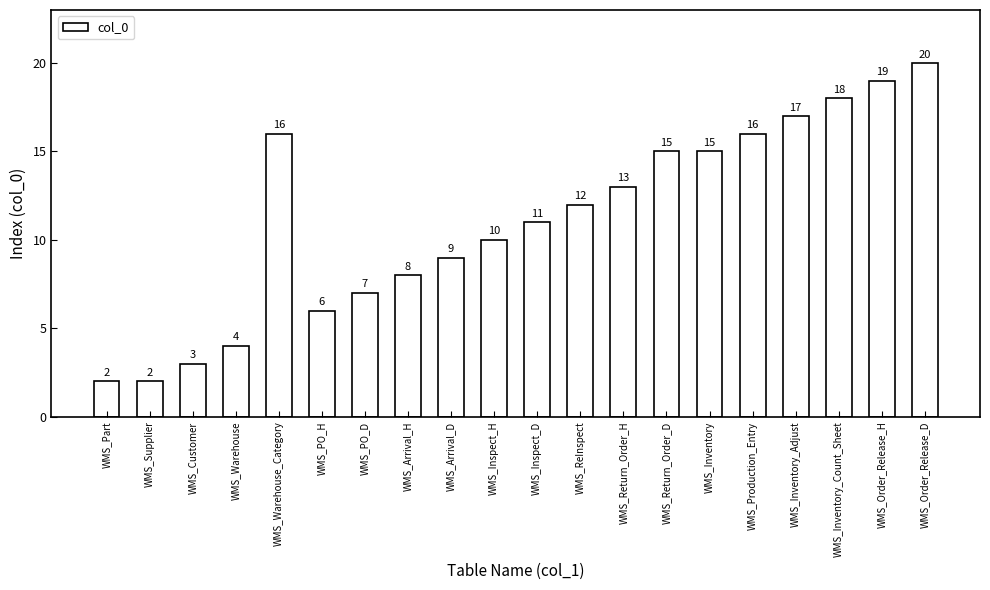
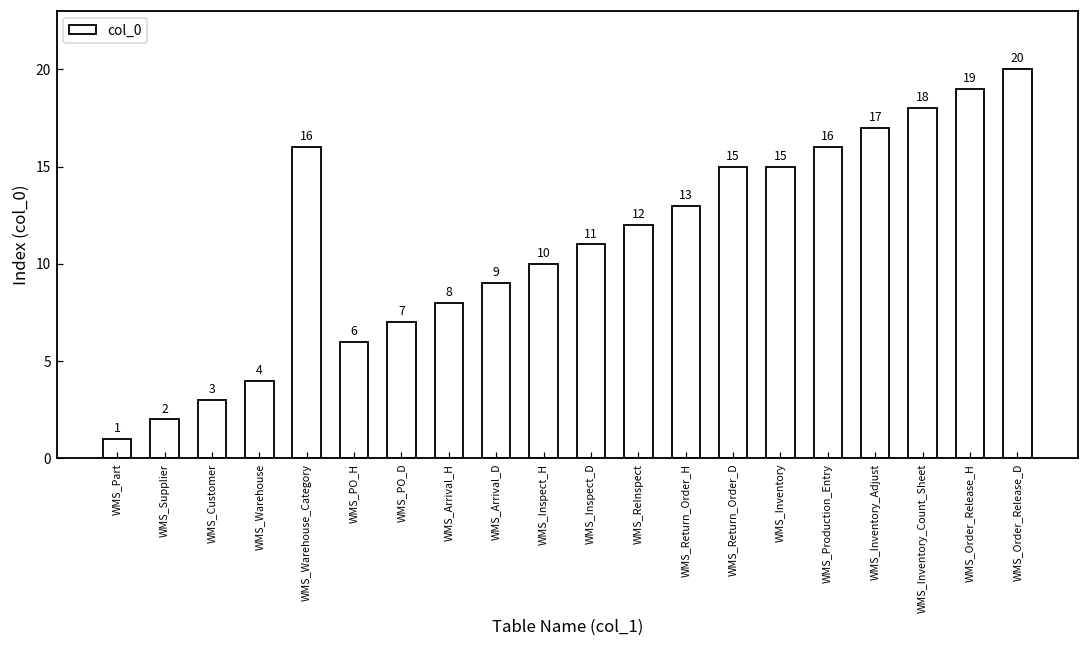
  {
-   "WMS_Part": 2,
+   "WMS_Part": 1,
    "WMS_Supplier": 2,
    "WMS_Customer": 3,
    "WMS_Warehouse": 4,
    "WMS_Warehouse_Category": 16,
    "WMS_PO_H": 6,
    "WMS_PO_D": 7,
    "WMS_Arrival_H": 8,
    "WMS_Arrival_D": 9,
    "WMS_Inspect_H": 10,
    "WMS_Inspect_D": 11,
    "WMS_ReInspect": 12,
    "WMS_Return_Order_H": 13,
    "WMS_Return_Order_D": 15,
    "WMS_Inventory": 15,
    "WMS_Production_Entry": 16,
    "WMS_Inventory_Adjust": 17,
    "WMS_Inventory_Count_Sheet": 18,
    "WMS_Order_Release_H": 19,
    "WMS_Order_Release_D": 20
  }
